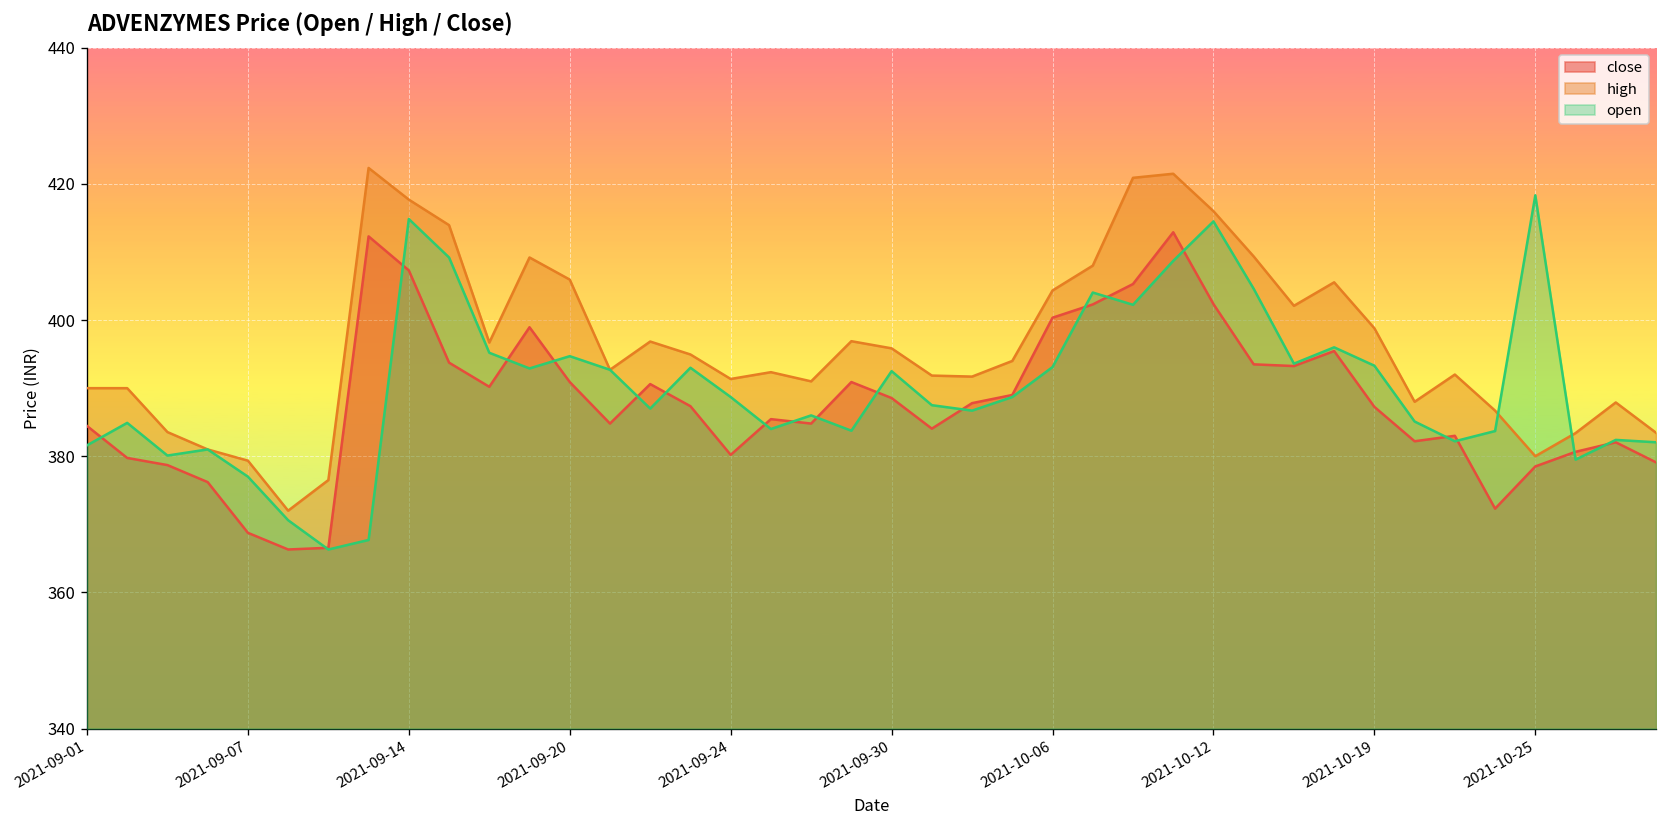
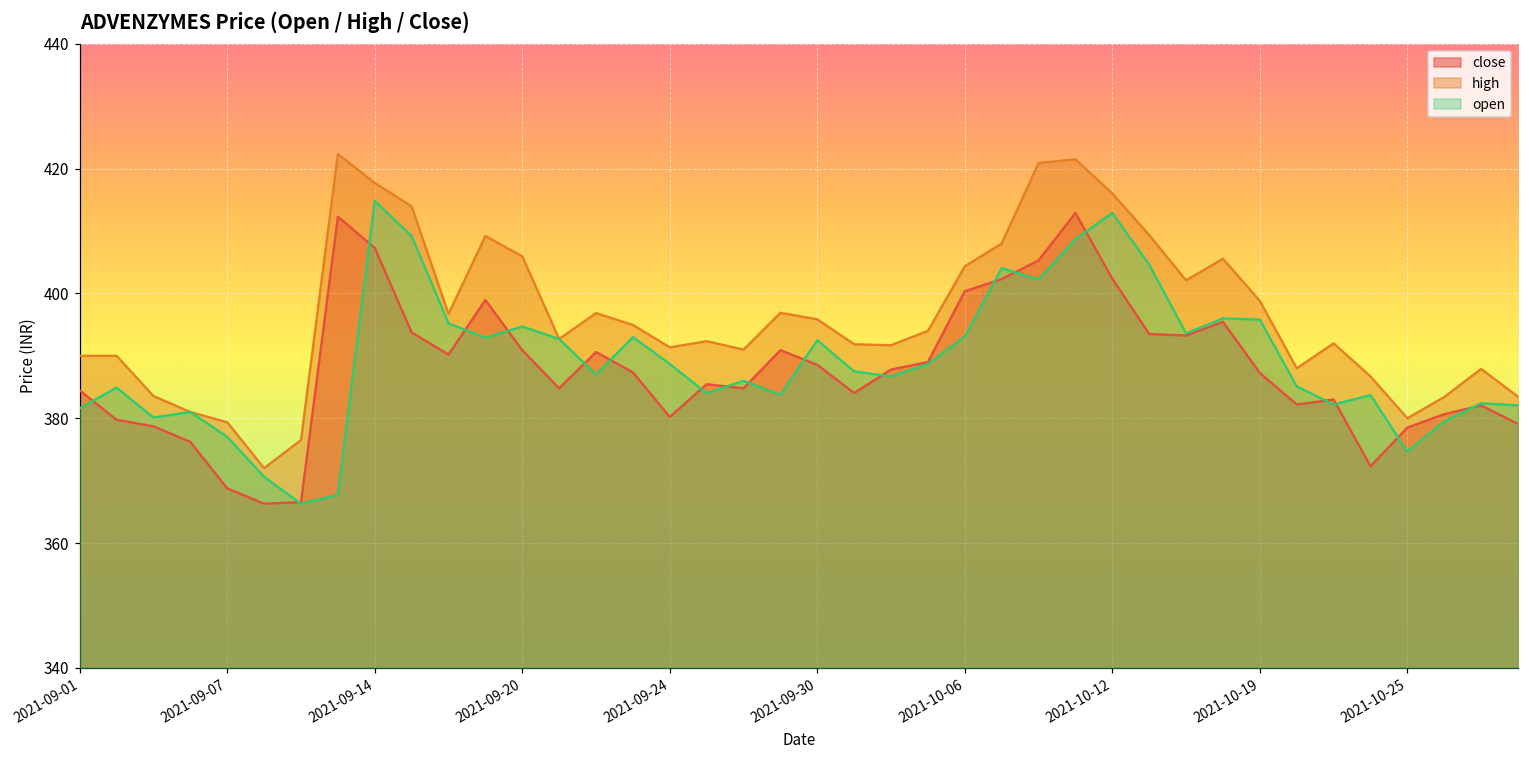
  {
    "open": {
      "2021-09-01": 382,
      "2021-09-07": 377,
      "2021-09-14": 415,
      "2021-09-20": 395,
      "2021-09-24": 389,
      "2021-09-30": 393,
      "2021-10-06": 393,
-     "2021-10-12": 415,
-     "2021-10-19": 393,
-     "2021-10-25": 418
+     "2021-10-12": 413,
+     "2021-10-19": 396,
+     "2021-10-25": 375
    }
  }
